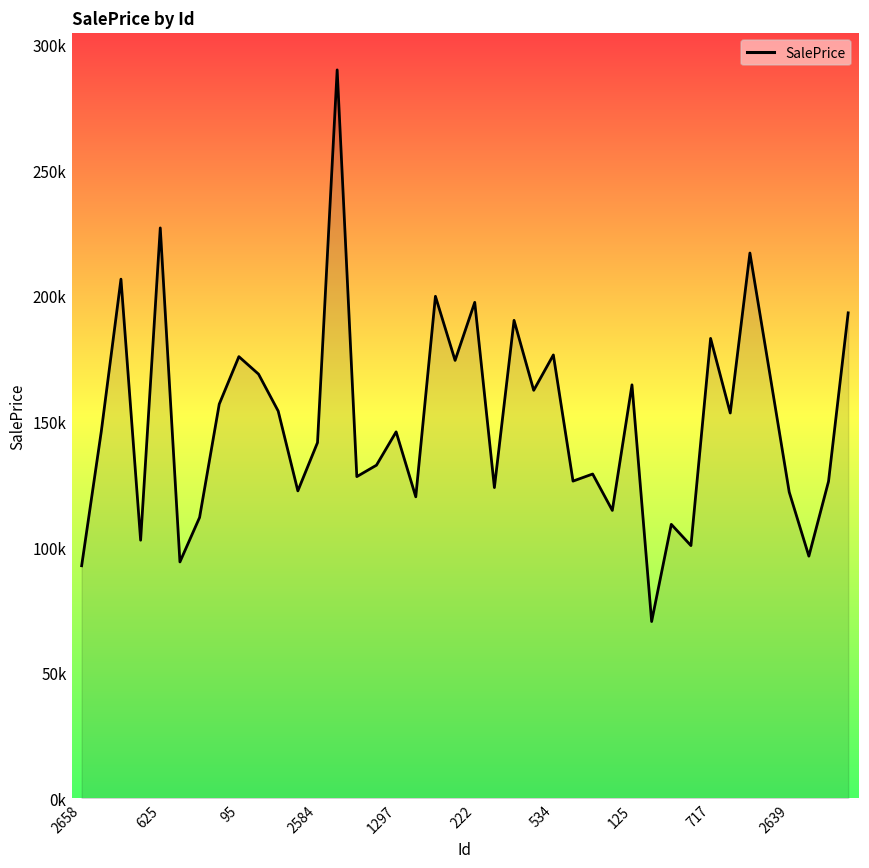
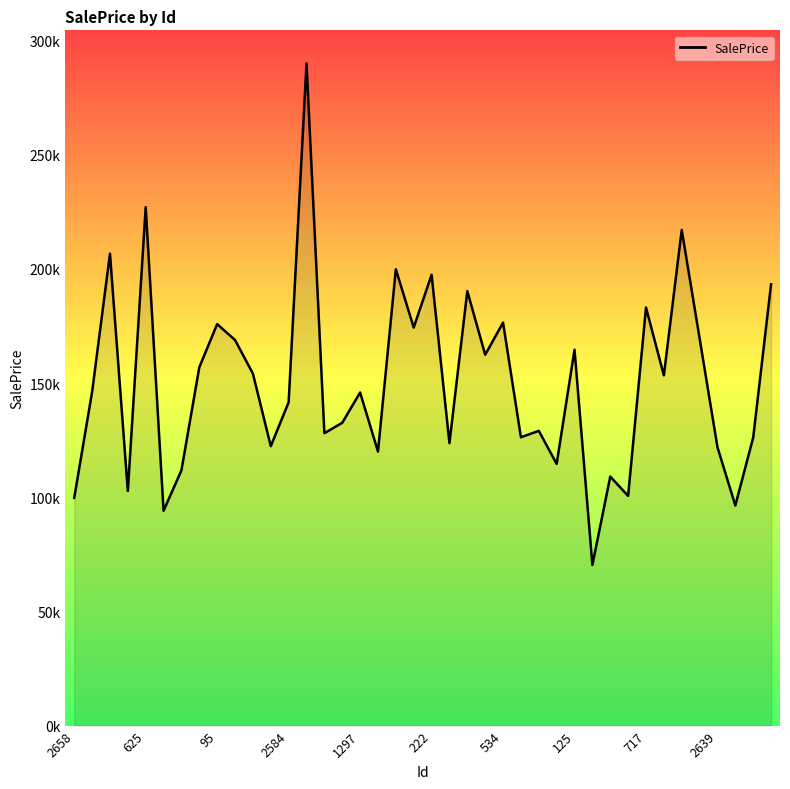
  {
-   "2658": 93000,
+   "2658": 100000,
    "625": 227000,
    "95": 176000,
    "2584": 142000,
    "1297": 146000,
    "222": 197000,
    "534": 176000,
    "125": 165000,
    "717": 183000,
    "2639": 122000
  }
